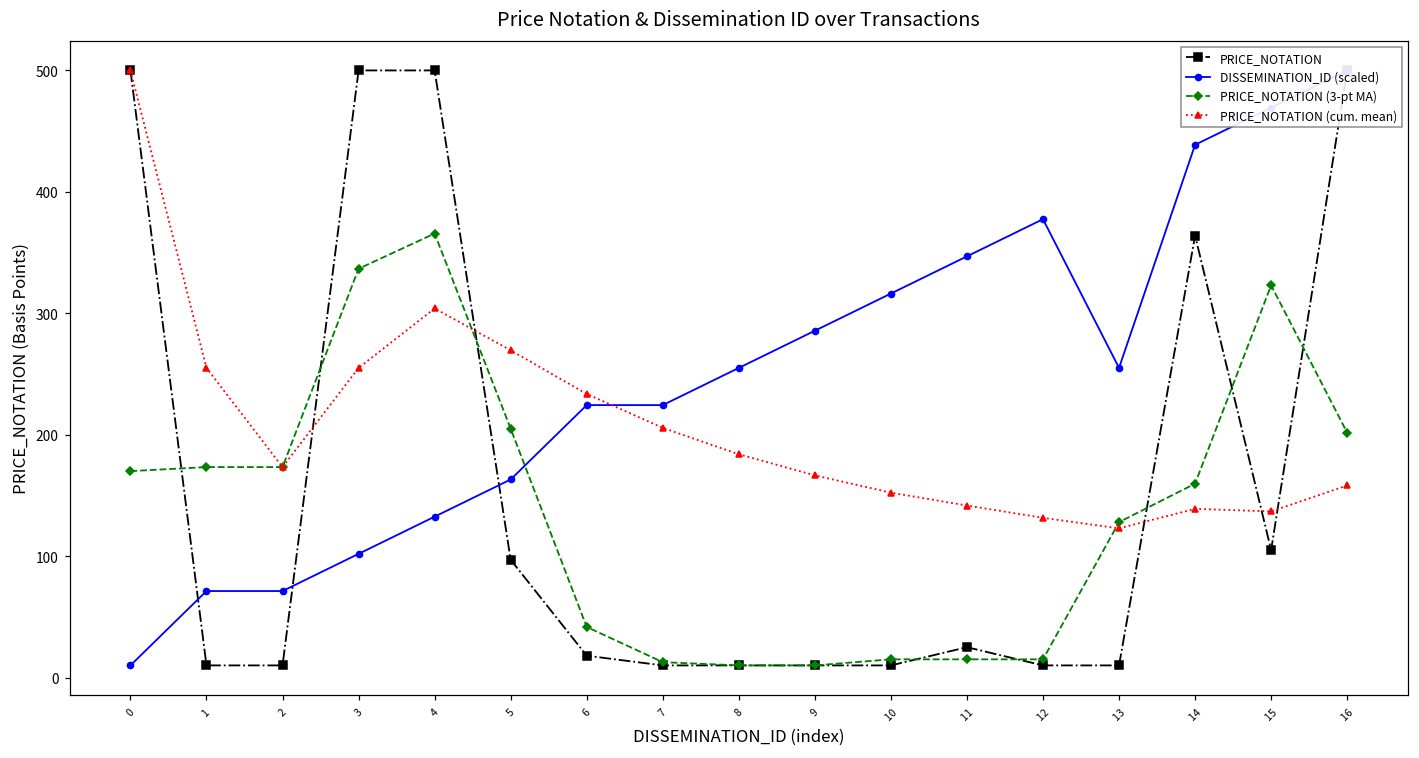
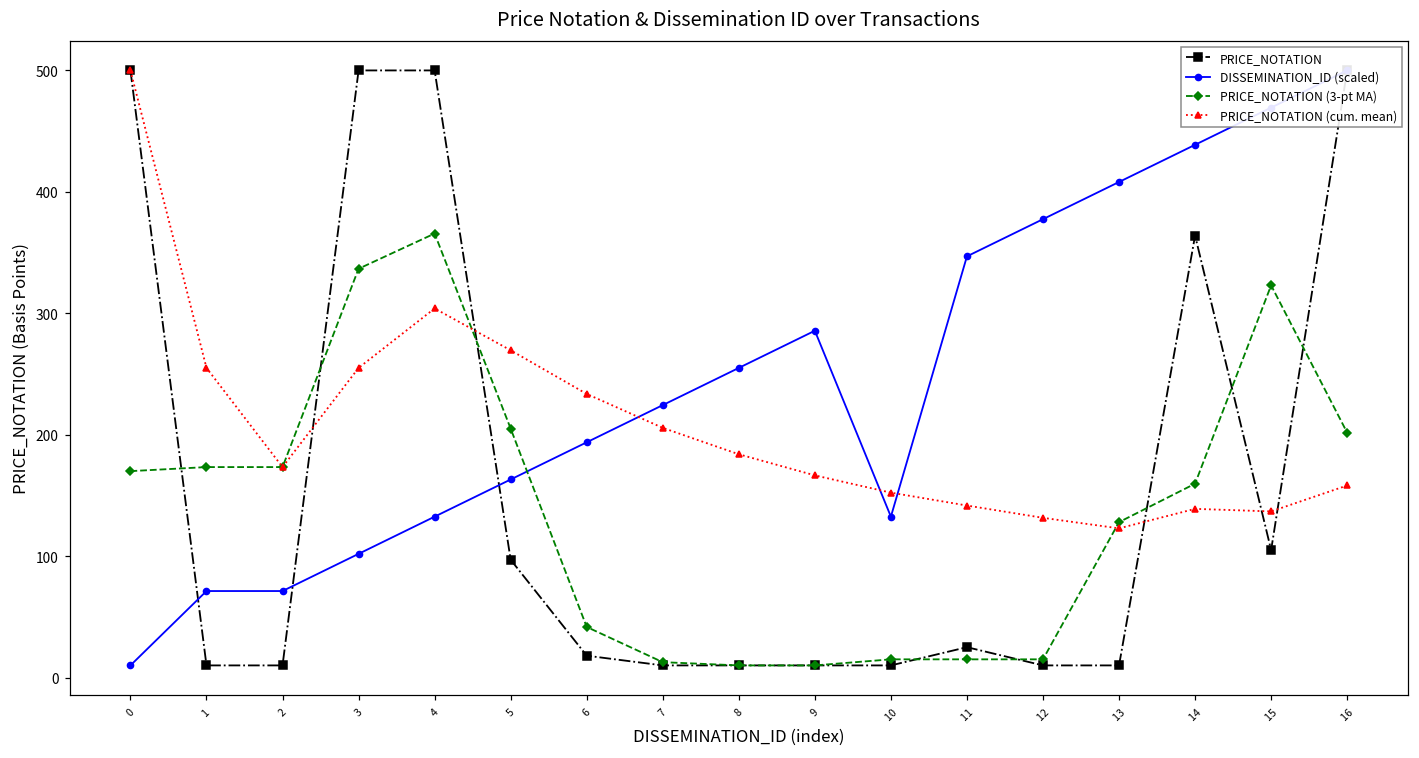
  {
    "PRICE_NOTATION": {
      "1": 10,
      "2": 10,
      "3": 500,
      "4": 500,
      "5": 97,
      "6": 18,
      "7": 10,
      "10": 10,
      "11": 25,
      "12": 10,
      "13": 10,
      "14": 364,
      "15": 105
    },
    "DISSEMINATION_ID (scaled)": {
      "0": 10,
      "1": 71,
      "2": 71,
      "3": 102,
      "4": 133,
      "5": 163,
-     "6": 224,
+     "6": 194,
      "7": 224,
      "8": 255,
      "9": 286,
-     "10": 316,
+     "10": 133,
      "11": 347,
      "12": 378,
-     "13": 255,
+     "13": 408,
      "14": 439
    },
    "PRICE_NOTATION (3-pt MA)": {
      "0": 170,
      "1": 173,
      "3": 337,
      "4": 366,
      "5": 205,
      "6": 42,
      "7": 13,
      "10": 15,
      "11": 15,
      "12": 15,
      "13": 128,
      "14": 160,
      "15": 323,
      "16": 202
    },
    "PRICE_NOTATION (cum. mean)": {
      "1": 255,
      "3": 255,
      "4": 304,
      "5": 270,
      "6": 234,
      "7": 206,
      "8": 184,
      "9": 167,
      "10": 152,
      "11": 142,
      "12": 132,
      "13": 123,
      "14": 139,
      "15": 137,
      "16": 158
    }
  }
